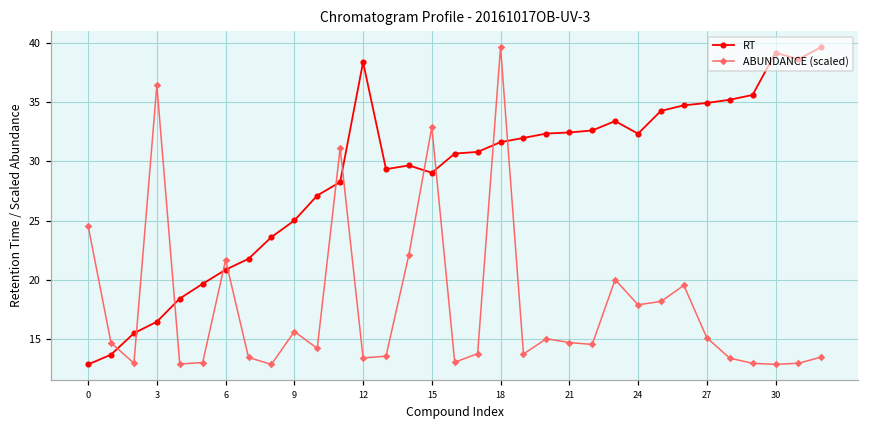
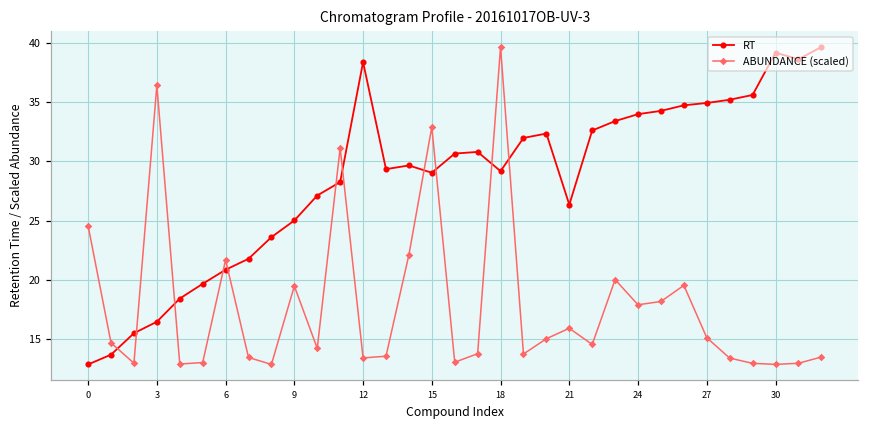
  {
    "RT": {
      "0": 12.9,
      "3": 16.5,
      "6": 20.8,
      "9": 25.0,
      "12": 38.4,
      "15": 29.0,
-     "18": 31.6,
-     "21": 32.4,
-     "24": 32.3,
+     "18": 29.2,
+     "21": 26.3,
+     "24": 34.0,
      "27": 34.9
    },
    "ABUNDANCE (scaled)": {
      "0": 24.6,
      "3": 36.4,
      "6": 21.7,
-     "9": 15.6,
+     "9": 19.5,
      "12": 13.4,
      "15": 32.9,
      "18": 39.7,
-     "21": 14.7,
+     "21": 15.9,
      "24": 17.9,
      "27": 15.1,
      "30": 12.9
    }
  }
